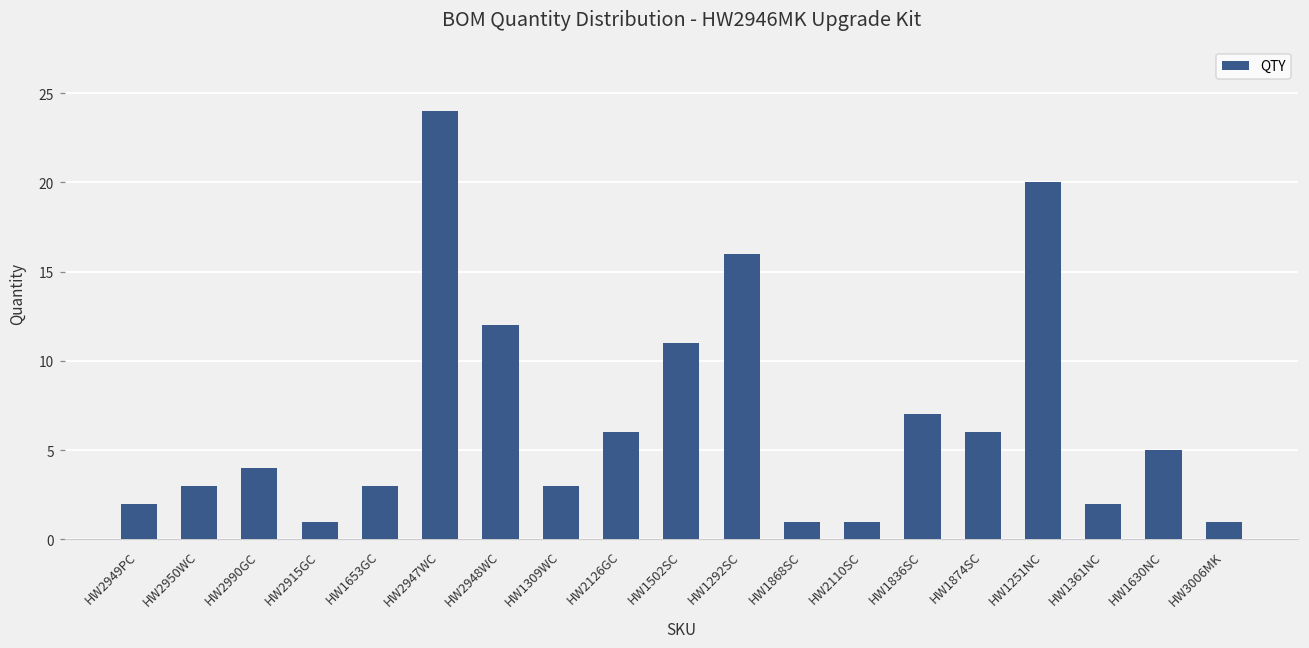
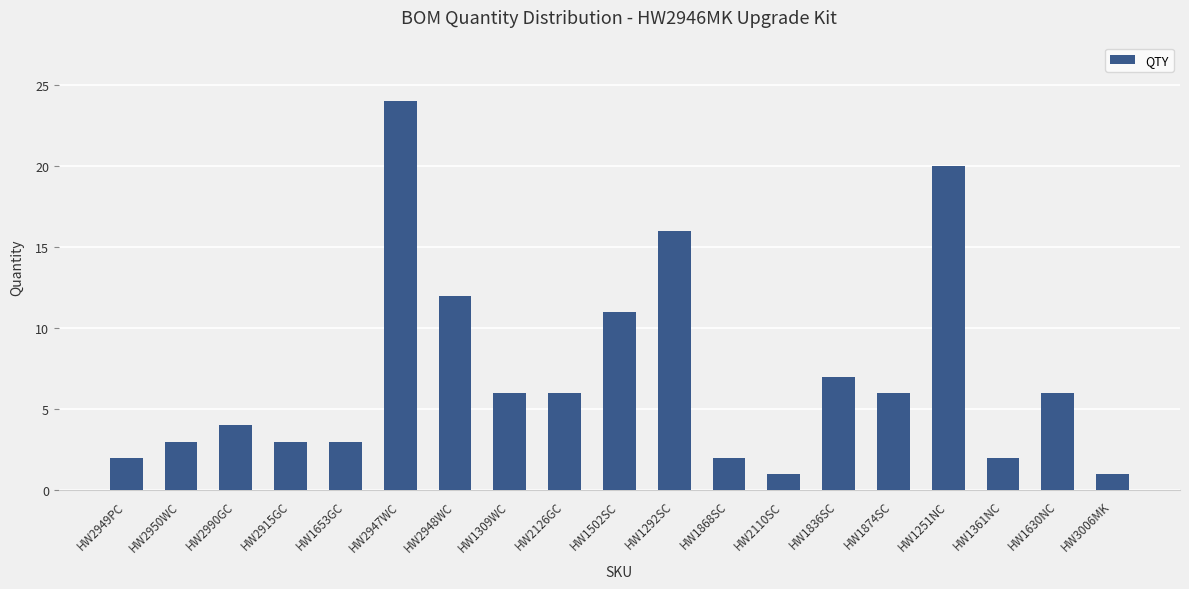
  {
    "HW2949PC": 2,
    "HW2950WC": 3,
    "HW2990GC": 4,
-   "HW2915GC": 1,
+   "HW2915GC": 3,
    "HW1653GC": 3,
    "HW2947WC": 24,
    "HW2948WC": 12,
-   "HW1309WC": 3,
+   "HW1309WC": 6,
    "HW2126GC": 6,
    "HW1502SC": 11,
    "HW1292SC": 16,
-   "HW1868SC": 1,
+   "HW1868SC": 2,
    "HW2110SC": 1,
    "HW1836SC": 7,
    "HW1874SC": 6,
    "HW1251NC": 20,
    "HW1361NC": 2,
-   "HW1630NC": 5,
+   "HW1630NC": 6,
    "HW3006MK": 1
  }
